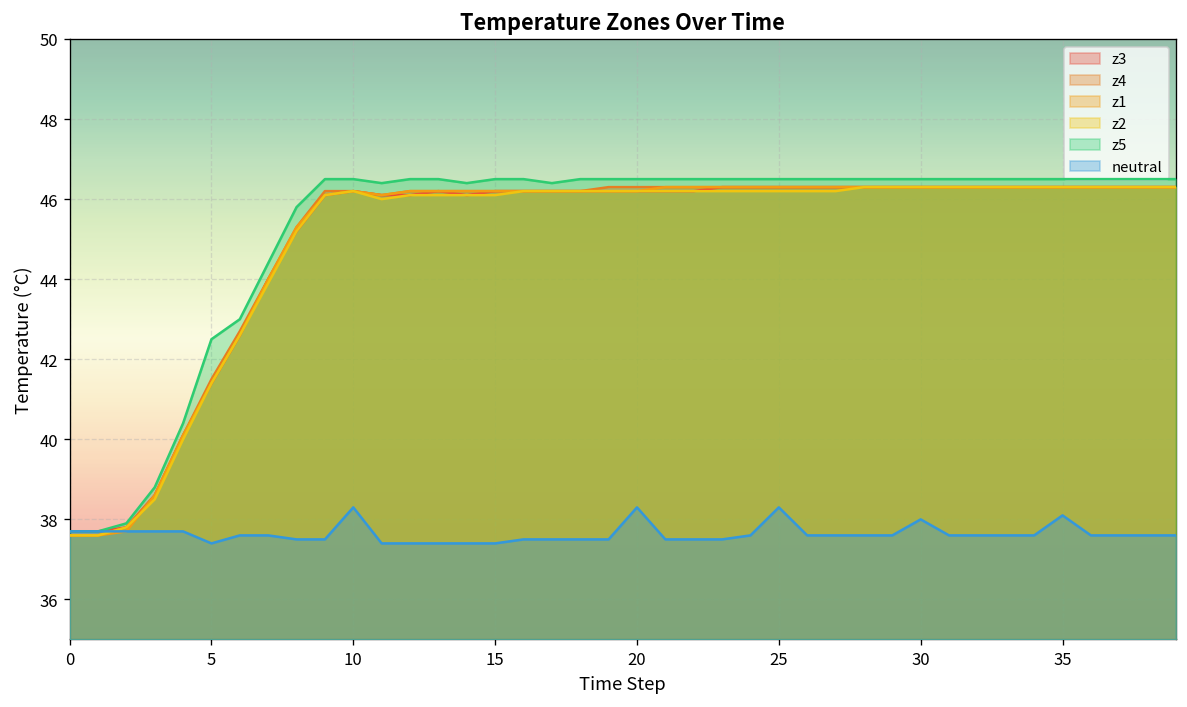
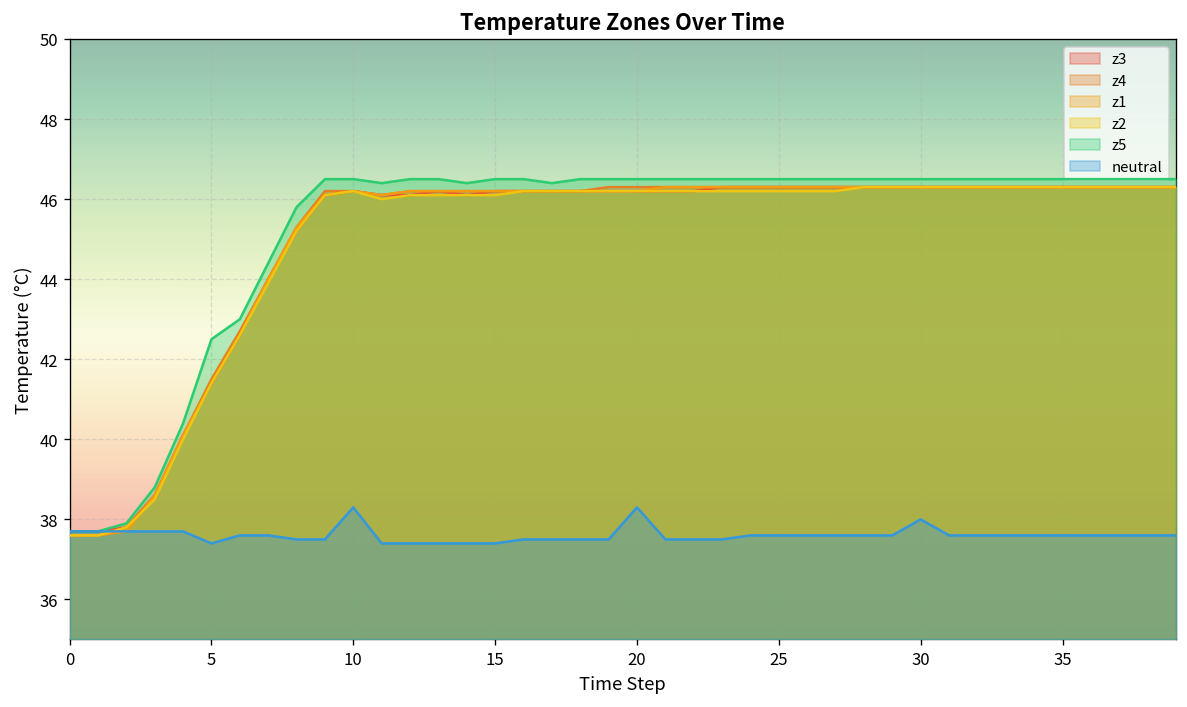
  {
    "z5": {
      "5": 42.5,
      "10": 46.5,
      "15": 46.5,
      "20": 46.5,
      "25": 46.5,
      "30": 46.5,
      "35": 46.5
    },
    "neutral": {
      "5": 37.4,
      "10": 38.3,
      "15": 37.4,
      "20": 38.3,
-     "25": 38.3,
+     "25": 37.6,
      "30": 38.0,
-     "35": 38.1
+     "35": 37.6
    }
  }
